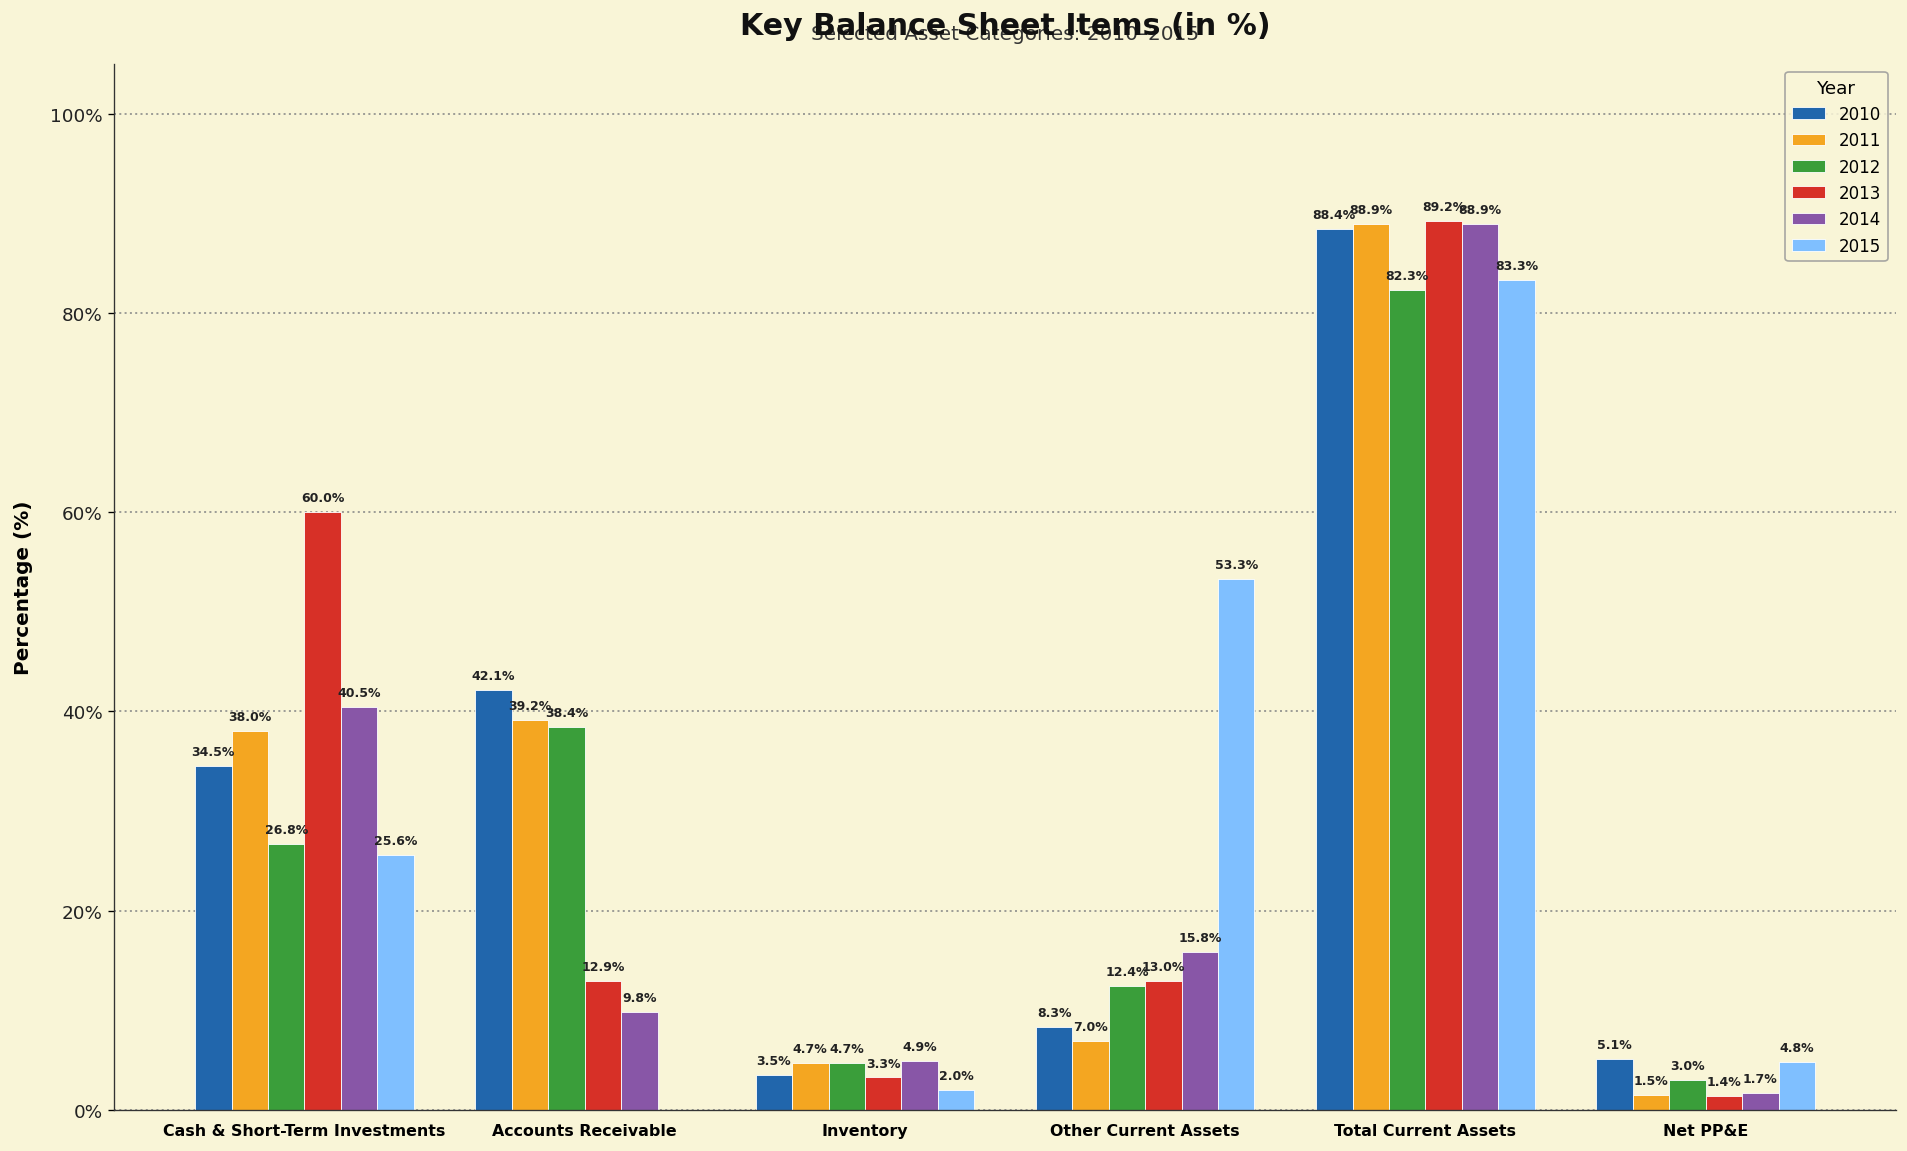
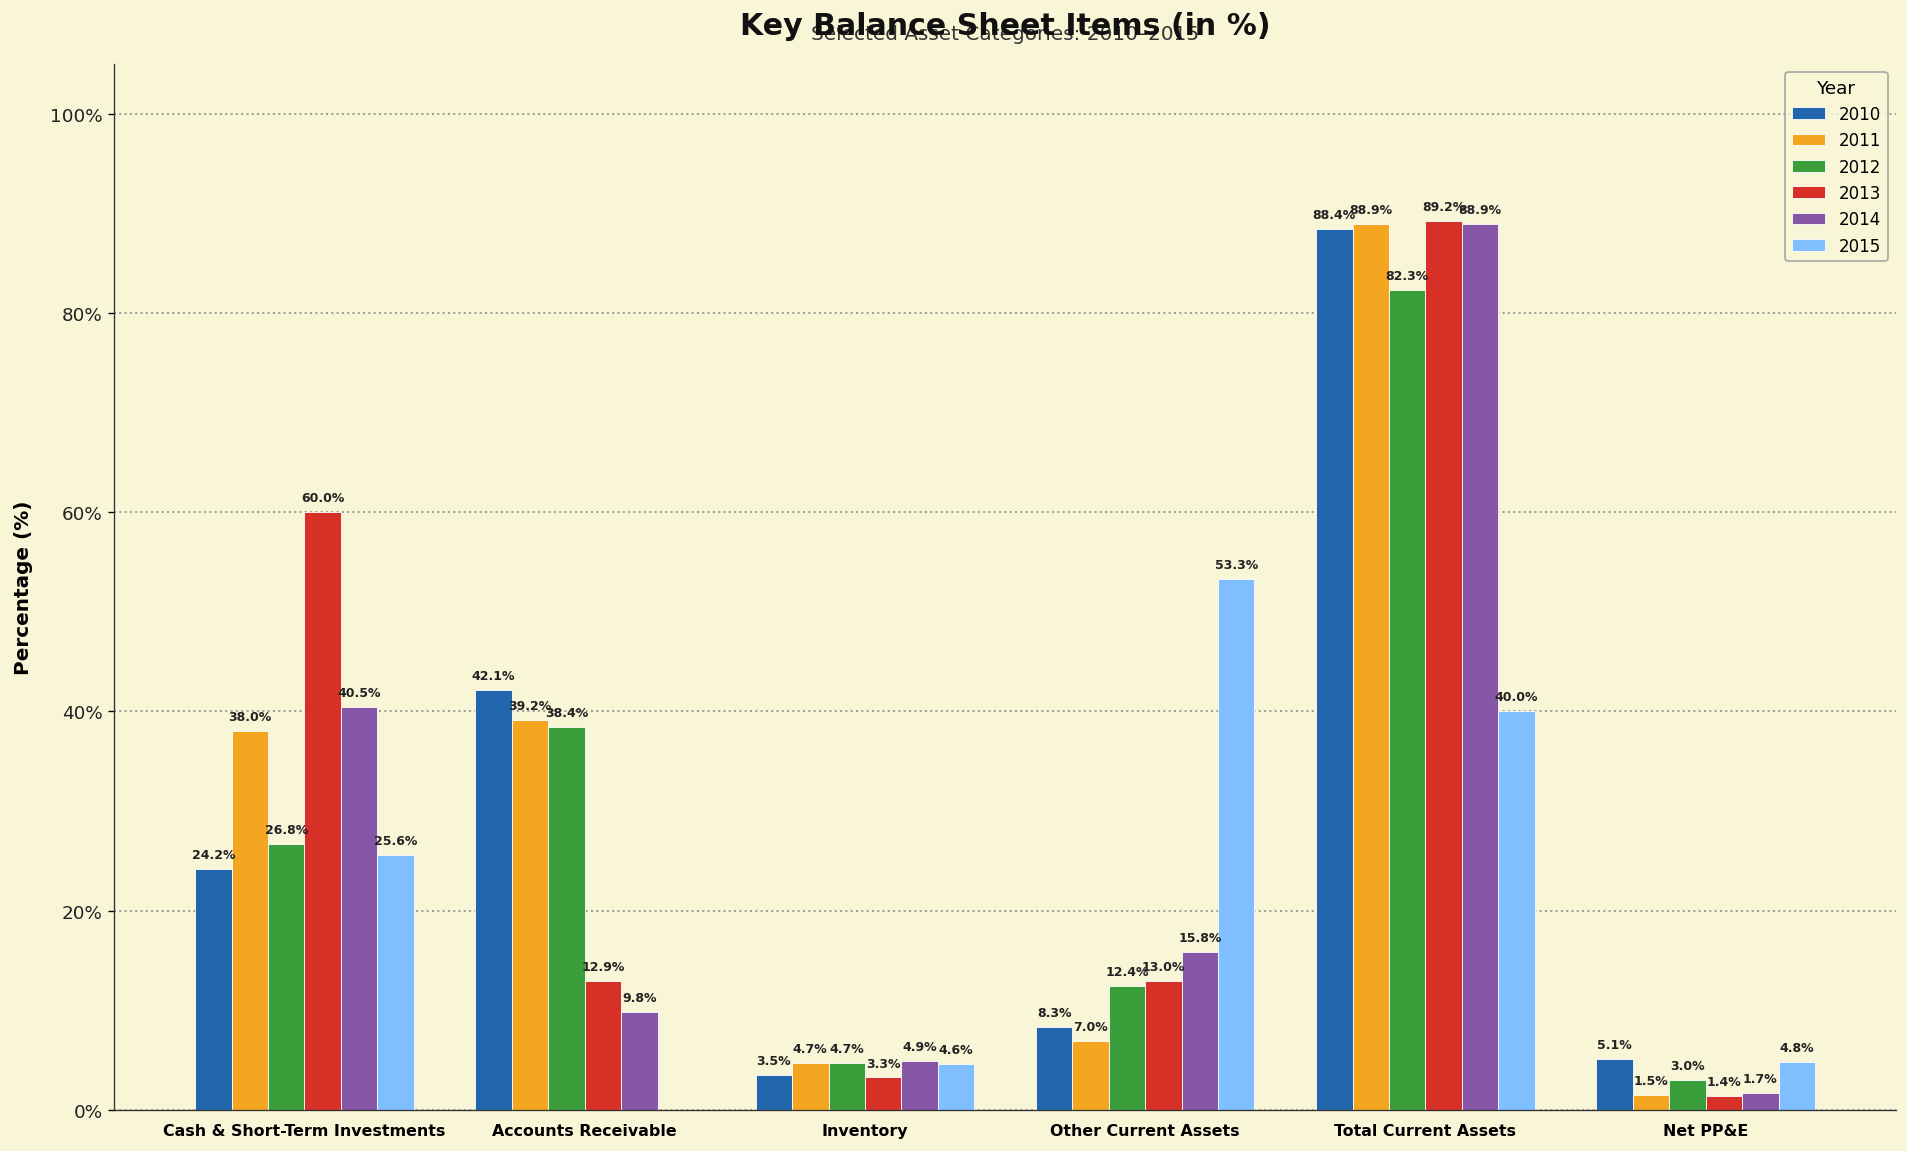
  {
    "2010": {
-     "Cash & Short-Term Investments": "34.5%",
+     "Cash & Short-Term Investments": "24.2%",
      "Accounts Receivable": "42.1%",
      "Inventory": "3.5%",
      "Other Current Assets": "8.3%",
      "Total Current Assets": "88.4%",
      "Net PP&E": "5.1%"
    },
    "2011": {
      "Cash & Short-Term Investments": "38.0%",
      "Accounts Receivable": "39.2%",
      "Inventory": "4.7%",
      "Other Current Assets": "7.0%",
      "Total Current Assets": "88.9%",
      "Net PP&E": "1.5%"
    },
    "2012": {
      "Cash & Short-Term Investments": "26.8%",
      "Accounts Receivable": "38.4%",
      "Inventory": "4.7%",
      "Other Current Assets": "12.4%",
      "Total Current Assets": "82.3%",
      "Net PP&E": "3.0%"
    },
    "2013": {
      "Cash & Short-Term Investments": "60.0%",
      "Accounts Receivable": "12.9%",
      "Inventory": "3.3%",
      "Other Current Assets": "13.0%",
      "Total Current Assets": "89.2%",
      "Net PP&E": "1.4%"
    },
    "2014": {
      "Cash & Short-Term Investments": "40.5%",
      "Accounts Receivable": "9.8%",
      "Inventory": "4.9%",
      "Other Current Assets": "15.8%",
      "Total Current Assets": "88.9%",
      "Net PP&E": "1.7%"
    },
    "2015": {
      "Cash & Short-Term Investments": "25.6%",
-     "Inventory": "2.0%",
+     "Inventory": "4.6%",
      "Other Current Assets": "53.3%",
-     "Total Current Assets": "83.3%",
+     "Total Current Assets": "40.0%",
      "Net PP&E": "4.8%"
    }
  }
